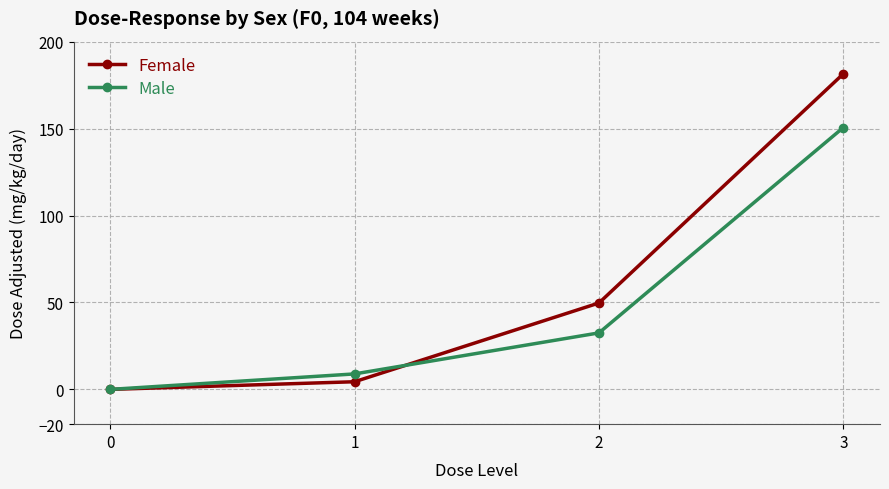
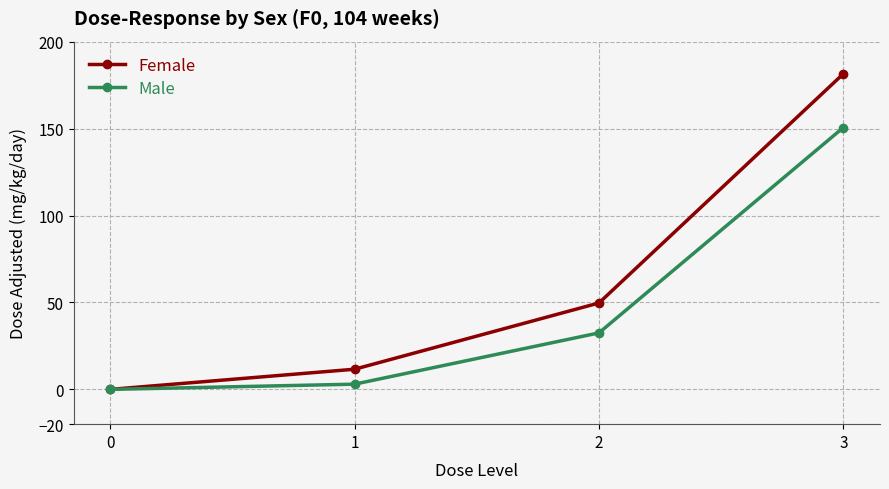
  {
    "Female": {
-     "1": 4,
+     "1": 12,
      "2": 50,
      "3": 182
    },
    "Male": {
-     "1": 9,
+     "1": 3,
      "2": 33,
      "3": 151
    }
  }
